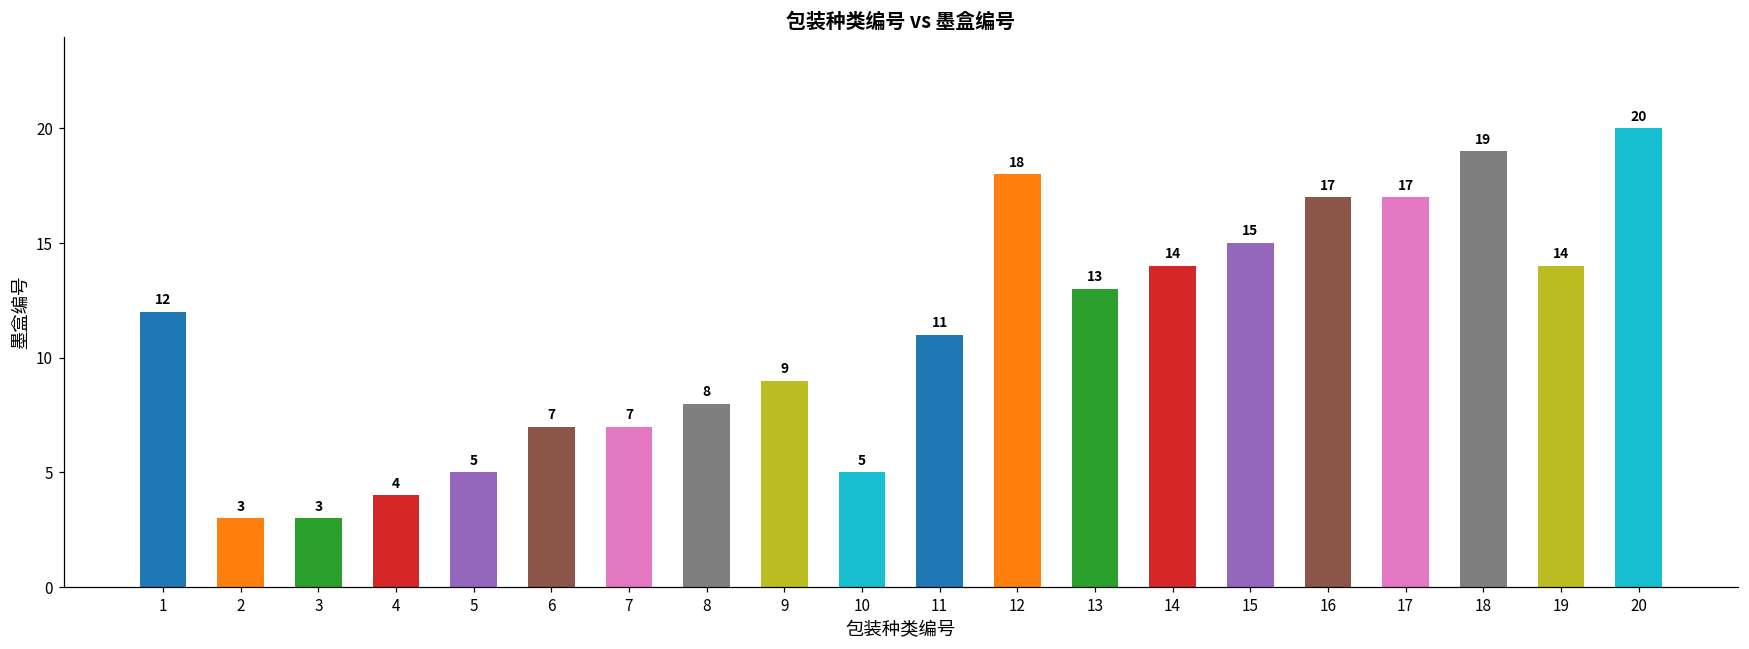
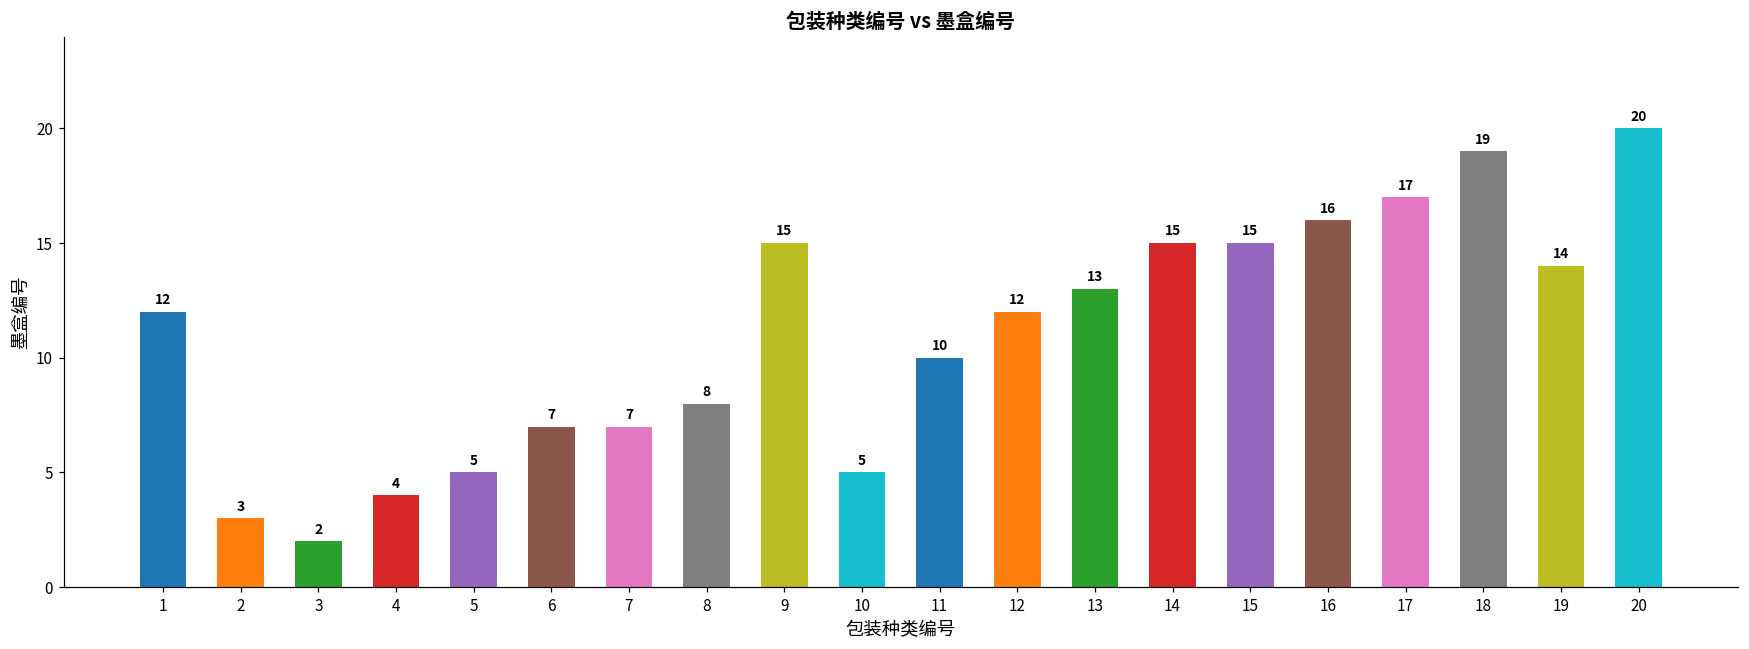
  {
    "1": 12,
    "2": 3,
-   "3": 3,
+   "3": 2,
    "4": 4,
    "5": 5,
    "6": 7,
    "7": 7,
    "8": 8,
-   "9": 9,
+   "9": 15,
    "10": 5,
-   "11": 11,
-   "12": 18,
+   "11": 10,
+   "12": 12,
    "13": 13,
-   "14": 14,
+   "14": 15,
    "15": 15,
-   "16": 17,
+   "16": 16,
    "17": 17,
    "18": 19,
    "19": 14,
    "20": 20
  }
